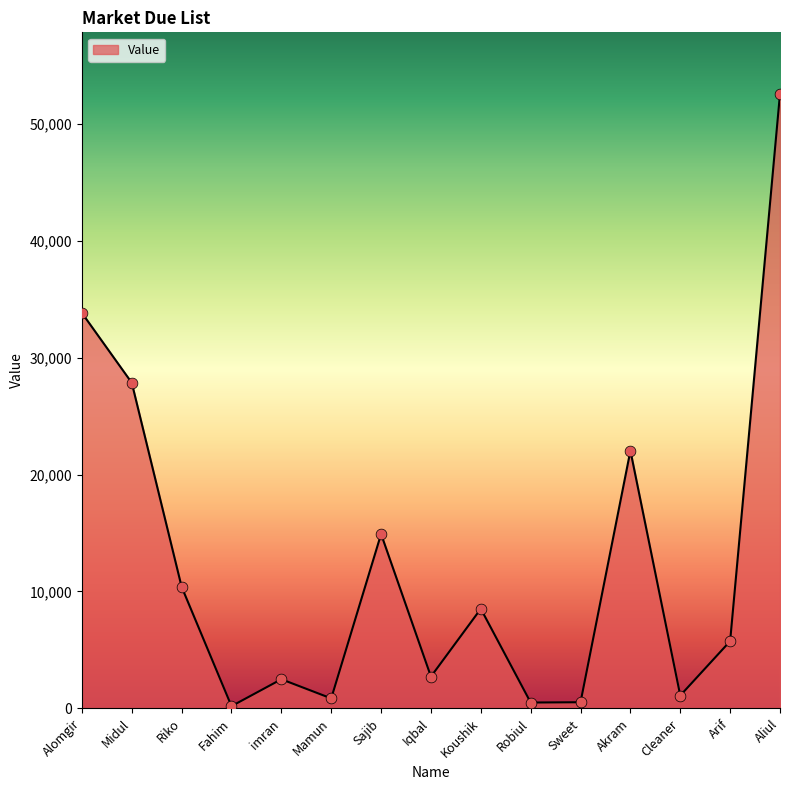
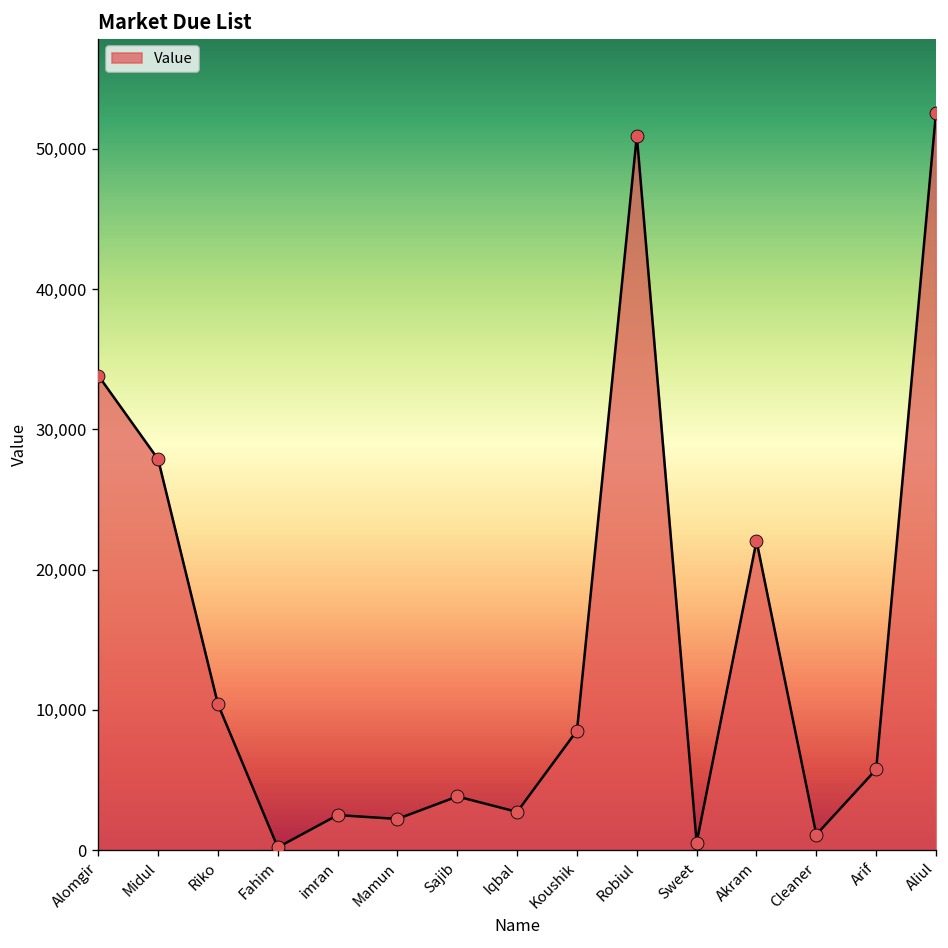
  {
    "Alomgir": "33,800",
    "Midul": "27,900",
    "Riko": "10,400",
    "Fahim": "200",
    "imran": "2,500",
-   "Mamun": "900",
-   "Sajib": "14,900",
+   "Mamun": "2,200",
+   "Sajib": "3,800",
    "Iqbal": "2,700",
    "Koushik": "8,500",
-   "Robiul": "500",
+   "Robiul": "50,900",
    "Sweet": "500",
    "Akram": "22,000",
    "Cleaner": "1,100",
    "Arif": "5,800",
    "Aliul": "52,600"
  }
